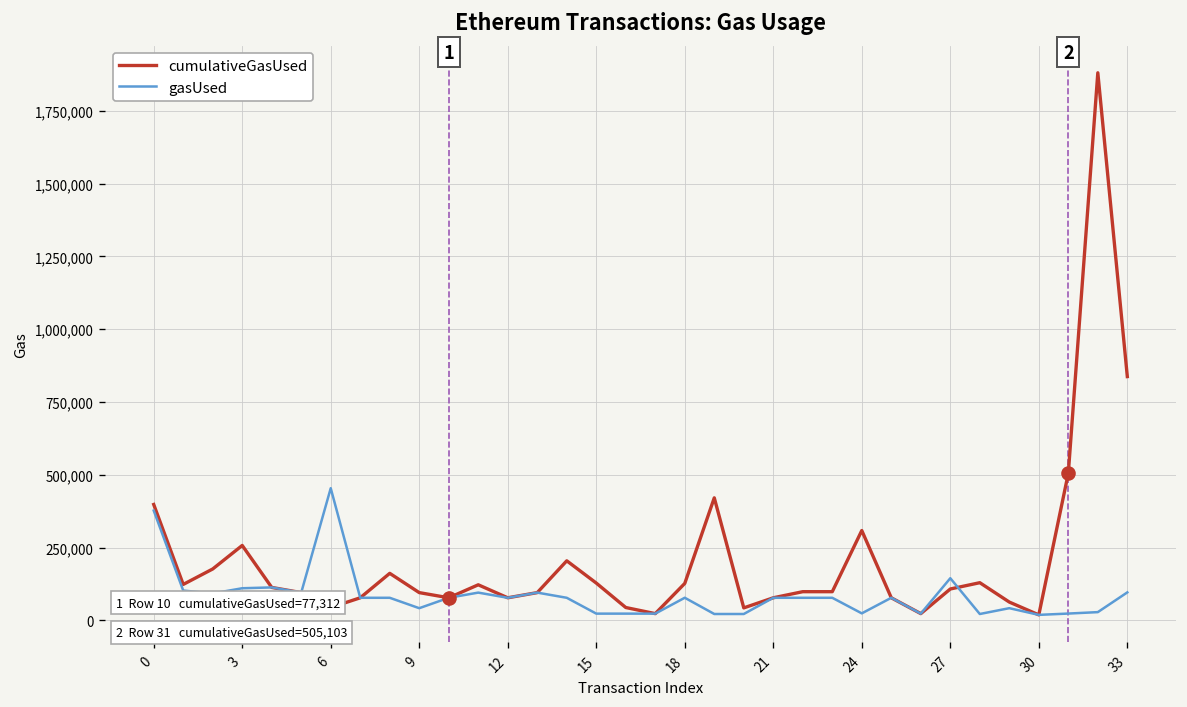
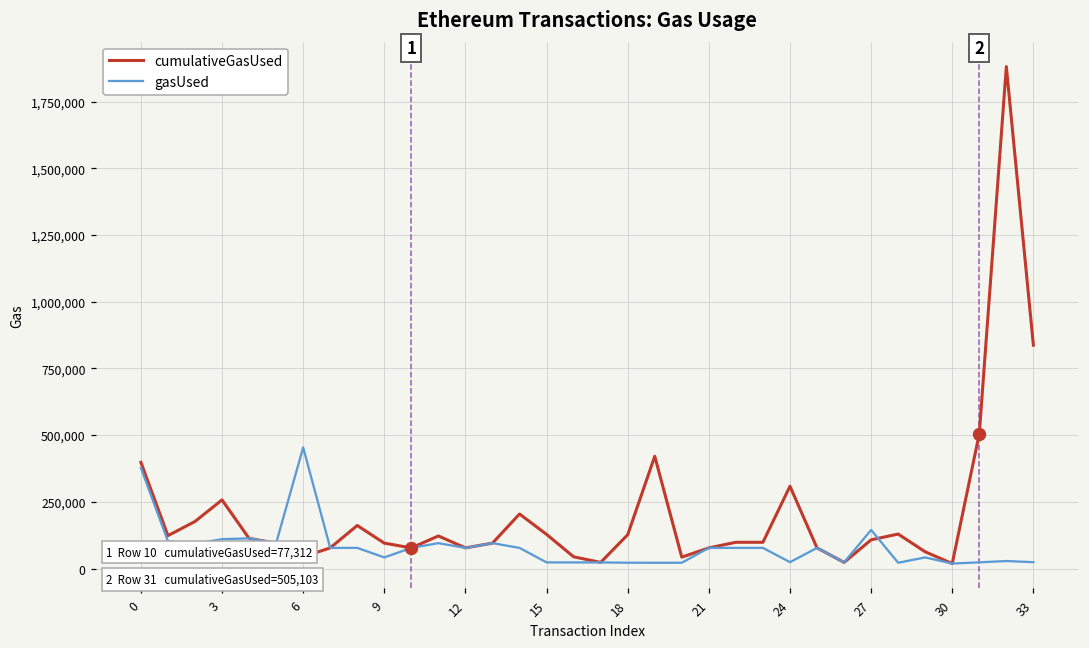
  {
    "gasUsed": {
      "0": "380,000",
      "3": "110,000",
      "6": "450,000",
      "9": "40,000",
      "15": "20,000",
-     "18": "80,000",
+     "18": "20,000",
      "24": "20,000",
      "27": "140,000",
-     "33": "100,000"
+     "33": "20,000"
    }
  }
